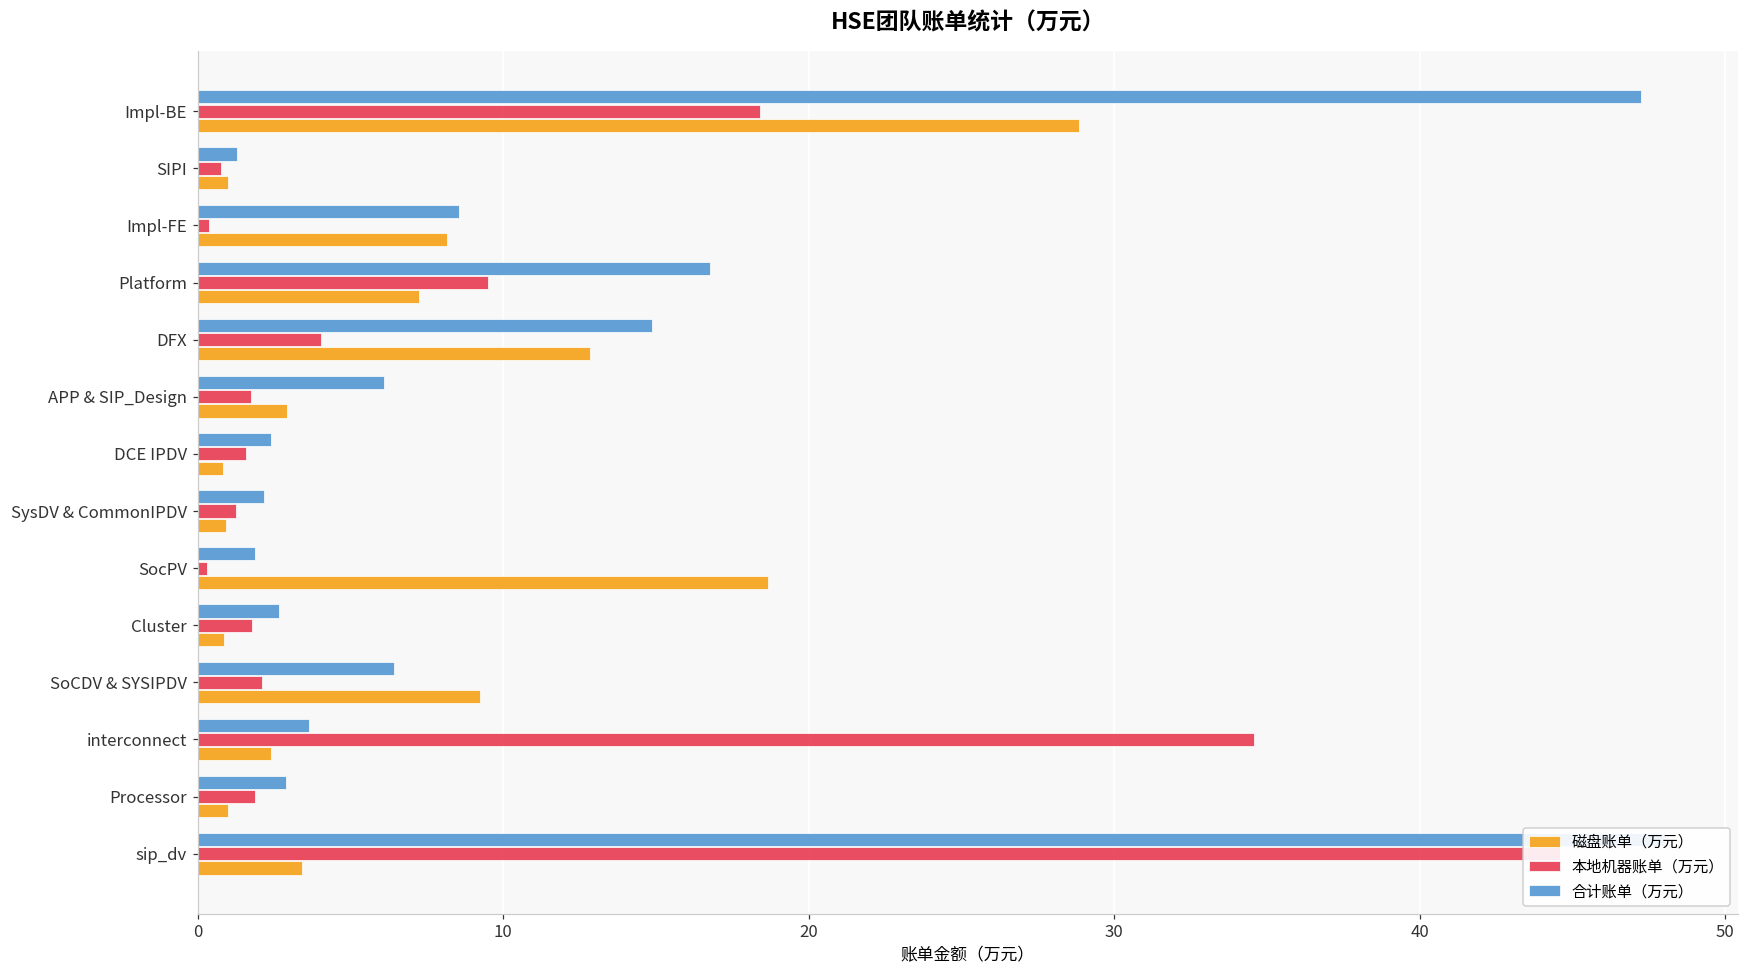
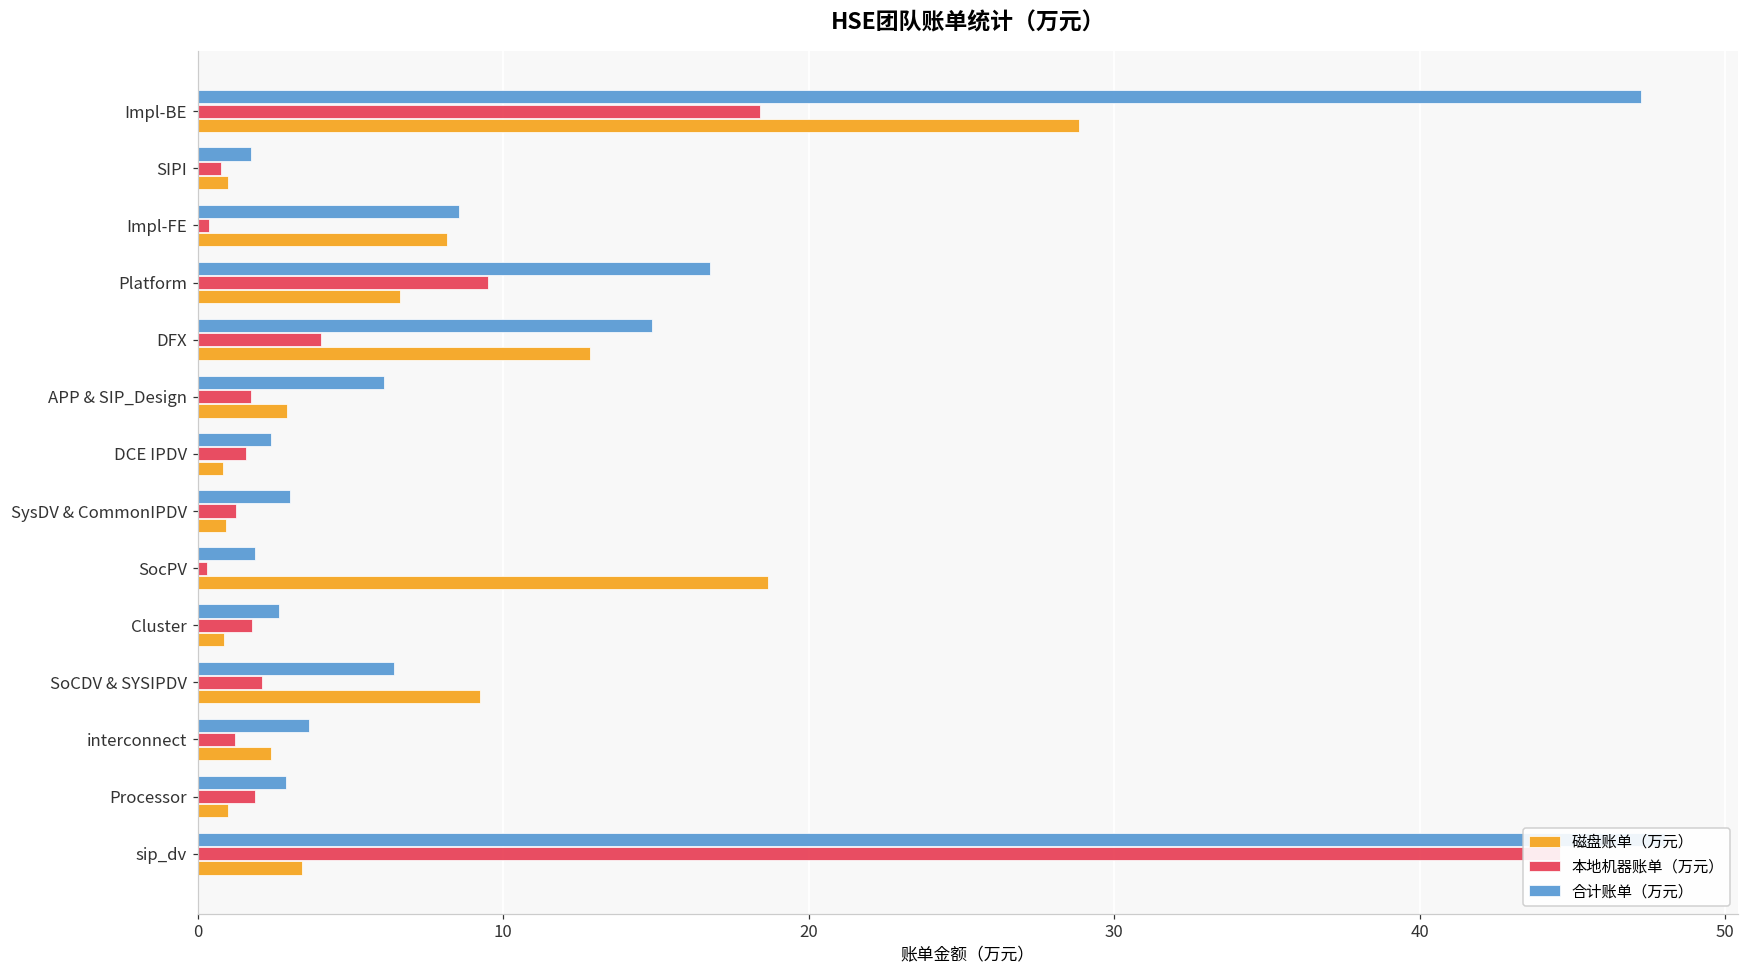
  {
    "磁盘账单（万元）": {
      "Impl-BE": 28.8,
      "SIPI": 1.0,
      "Impl-FE": 8.2,
-     "Platform": 7.2,
+     "Platform": 6.6,
      "DFX": 12.8,
      "APP & SIP_Design": 2.9,
      "DCE IPDV": 0.8,
      "SysDV & CommonIPDV": 0.9,
      "SocPV": 18.7,
      "Cluster": 0.9,
      "SoCDV & SYSIPDV": 9.2,
      "interconnect": 2.4,
      "Processor": 1.0,
      "sip_dv": 3.4
    },
    "本地机器账单（万元）": {
      "Impl-BE": 18.4,
      "SIPI": 0.8,
      "Impl-FE": 0.4,
      "Platform": 9.5,
      "DFX": 4.0,
      "APP & SIP_Design": 1.8,
      "DCE IPDV": 1.6,
      "SysDV & CommonIPDV": 1.3,
      "SocPV": 0.3,
      "Cluster": 1.8,
      "SoCDV & SYSIPDV": 2.1,
-     "interconnect": 34.6,
+     "interconnect": 1.2,
      "Processor": 1.9
    },
    "合计账单（万元）": {
      "Impl-BE": 47.2,
-     "SIPI": 1.3,
+     "SIPI": 1.8,
      "Impl-FE": 8.5,
      "Platform": 16.8,
      "DFX": 14.9,
      "APP & SIP_Design": 6.1,
      "DCE IPDV": 2.4,
-     "SysDV & CommonIPDV": 2.2,
+     "SysDV & CommonIPDV": 3.0,
      "SocPV": 1.9,
      "Cluster": 2.7,
      "SoCDV & SYSIPDV": 6.4,
      "interconnect": 3.6,
      "Processor": 2.9
    }
  }
